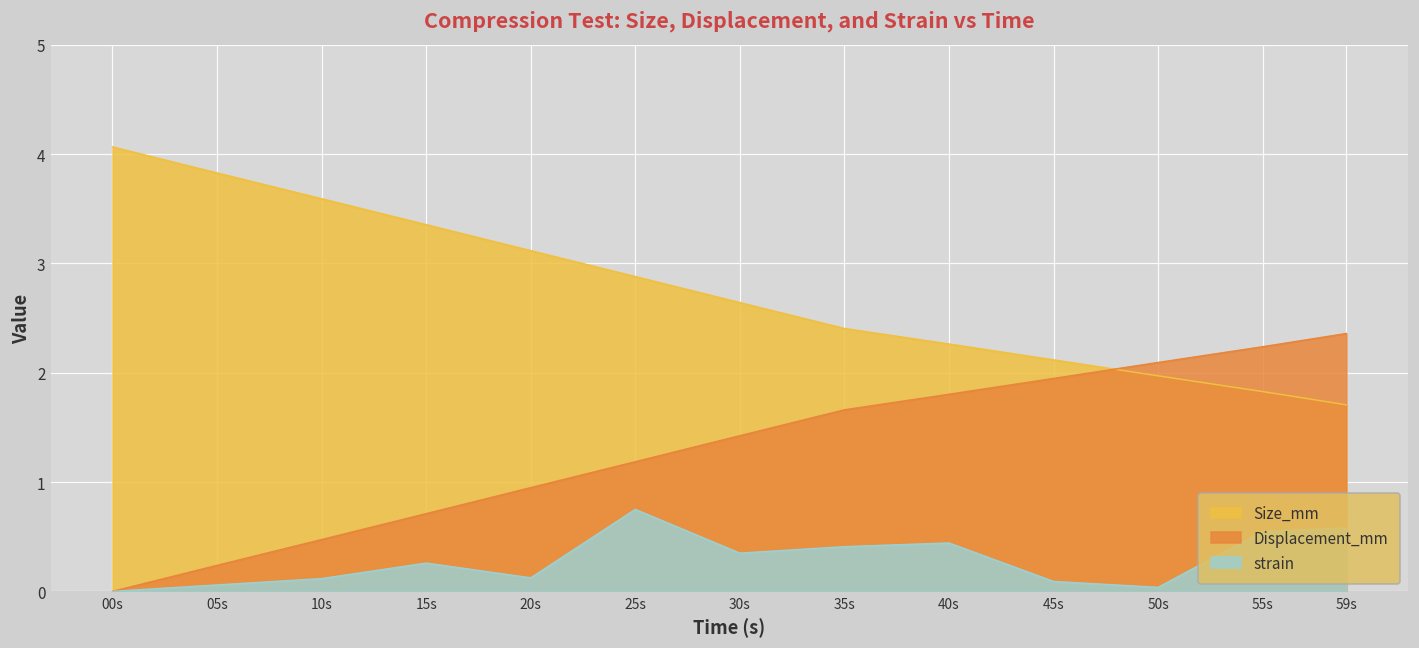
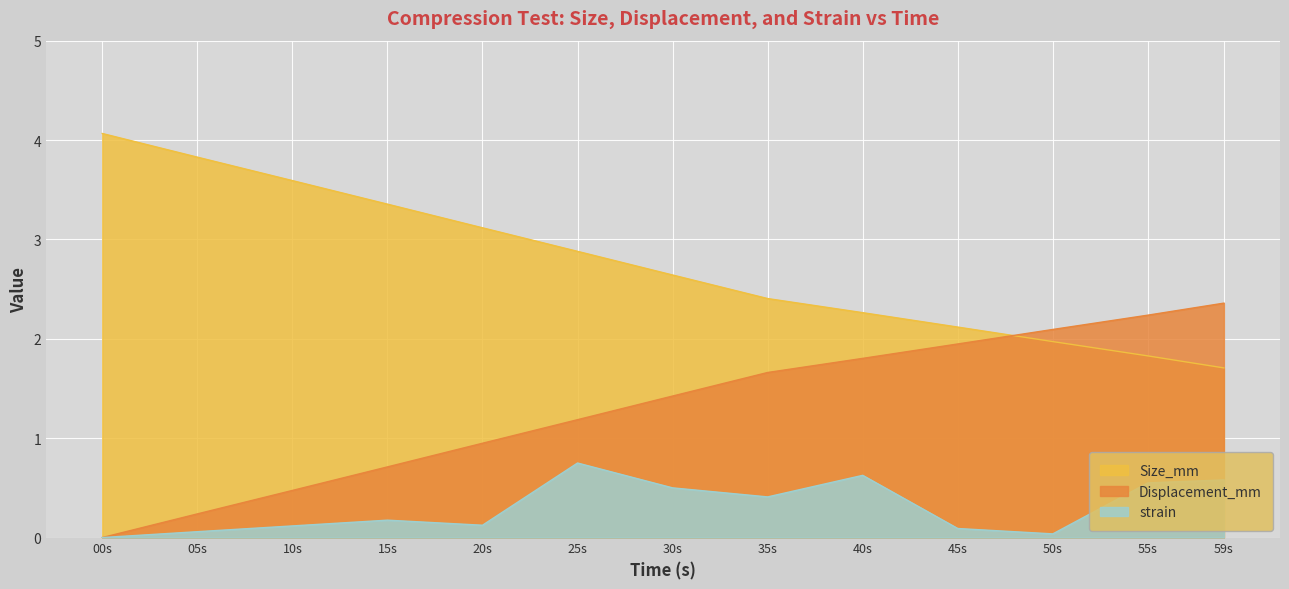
  {
    "strain": {
      "05s": 0.1,
      "10s": 0.1,
-     "15s": 0.3,
+     "15s": 0.2,
      "20s": 0.1,
      "25s": 0.8,
-     "30s": 0.4,
+     "30s": 0.5,
      "35s": 0.4,
-     "40s": 0.4,
+     "40s": 0.6,
      "45s": 0.1,
      "50s": 0.0
    }
  }
